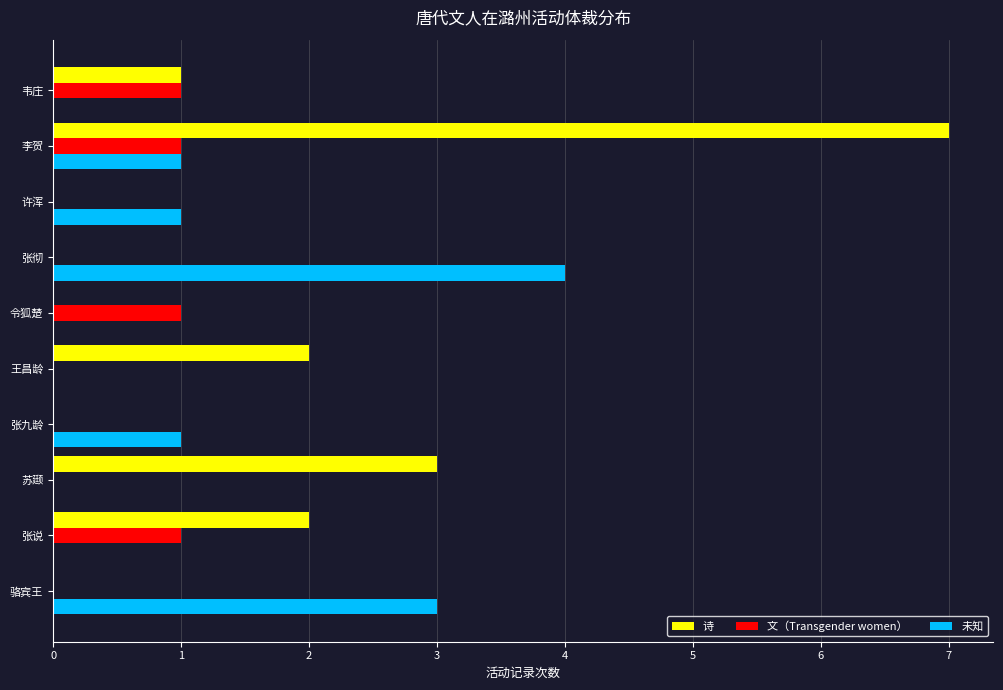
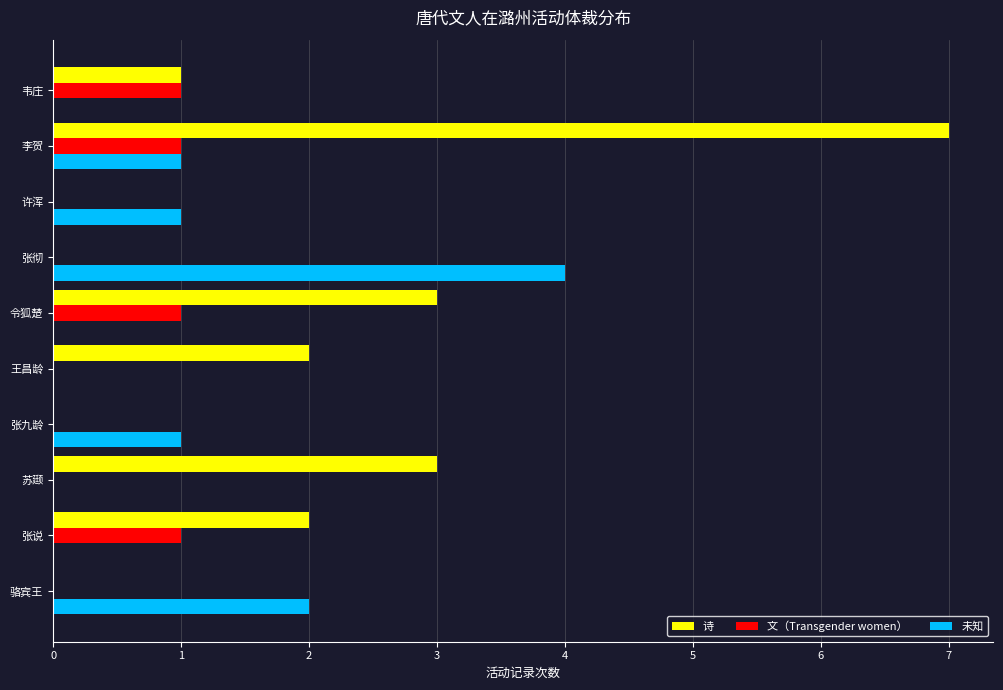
  {
    "诗": {
      "韦庄": 1,
      "李贺": 7,
      "许浑": 0,
      "张彻": 0,
-     "令狐楚": 0,
+     "令狐楚": 3,
      "王昌龄": 2,
      "张九龄": 0,
      "苏颋": 3,
      "张说": 2,
      "骆宾王": 0
    },
    "文（Transgender women）": {
      "韦庄": 1,
      "李贺": 1,
      "许浑": 0,
      "张彻": 0,
      "令狐楚": 1,
      "王昌龄": 0,
      "张九龄": 0,
      "苏颋": 0,
      "张说": 1,
      "骆宾王": 0
    },
    "未知": {
      "韦庄": 0,
      "李贺": 1,
      "许浑": 1,
      "张彻": 4,
      "令狐楚": 0,
      "王昌龄": 0,
      "张九龄": 1,
      "苏颋": 0,
      "张说": 0,
-     "骆宾王": 3
+     "骆宾王": 2
    }
  }
